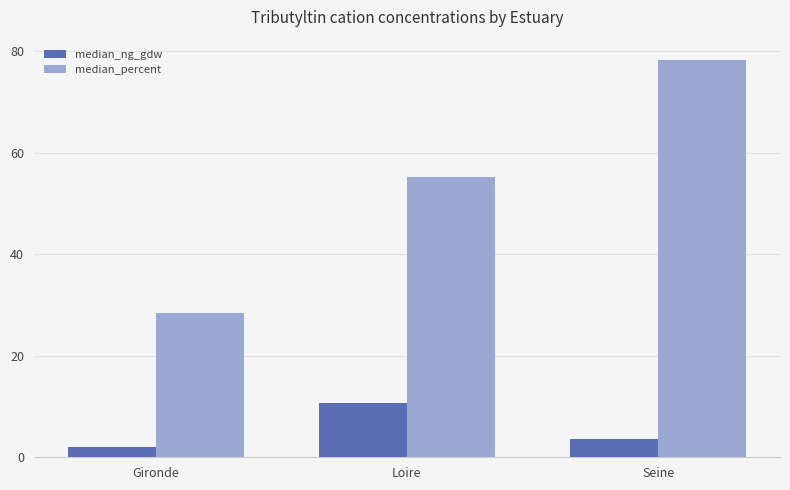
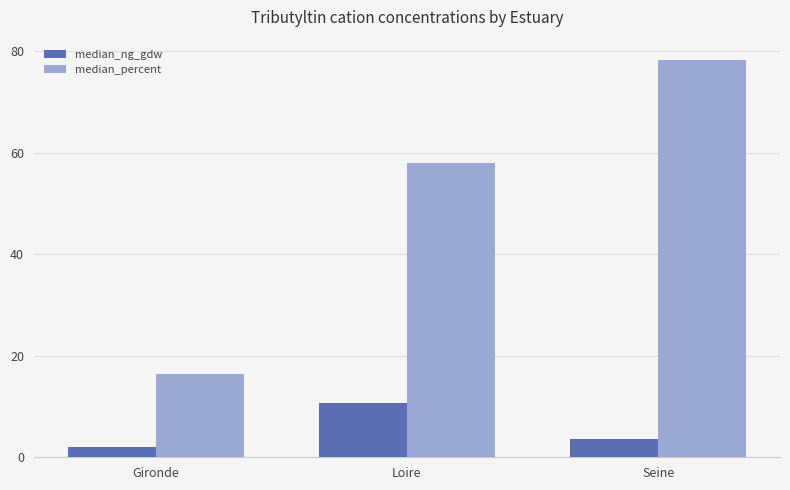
  {
    "median_ng_gdw": {
      "Gironde": 2,
      "Loire": 11,
      "Seine": 4
    },
    "median_percent": {
-     "Gironde": 28,
-     "Loire": 55,
+     "Gironde": 16,
+     "Loire": 58,
      "Seine": 78
    }
  }
